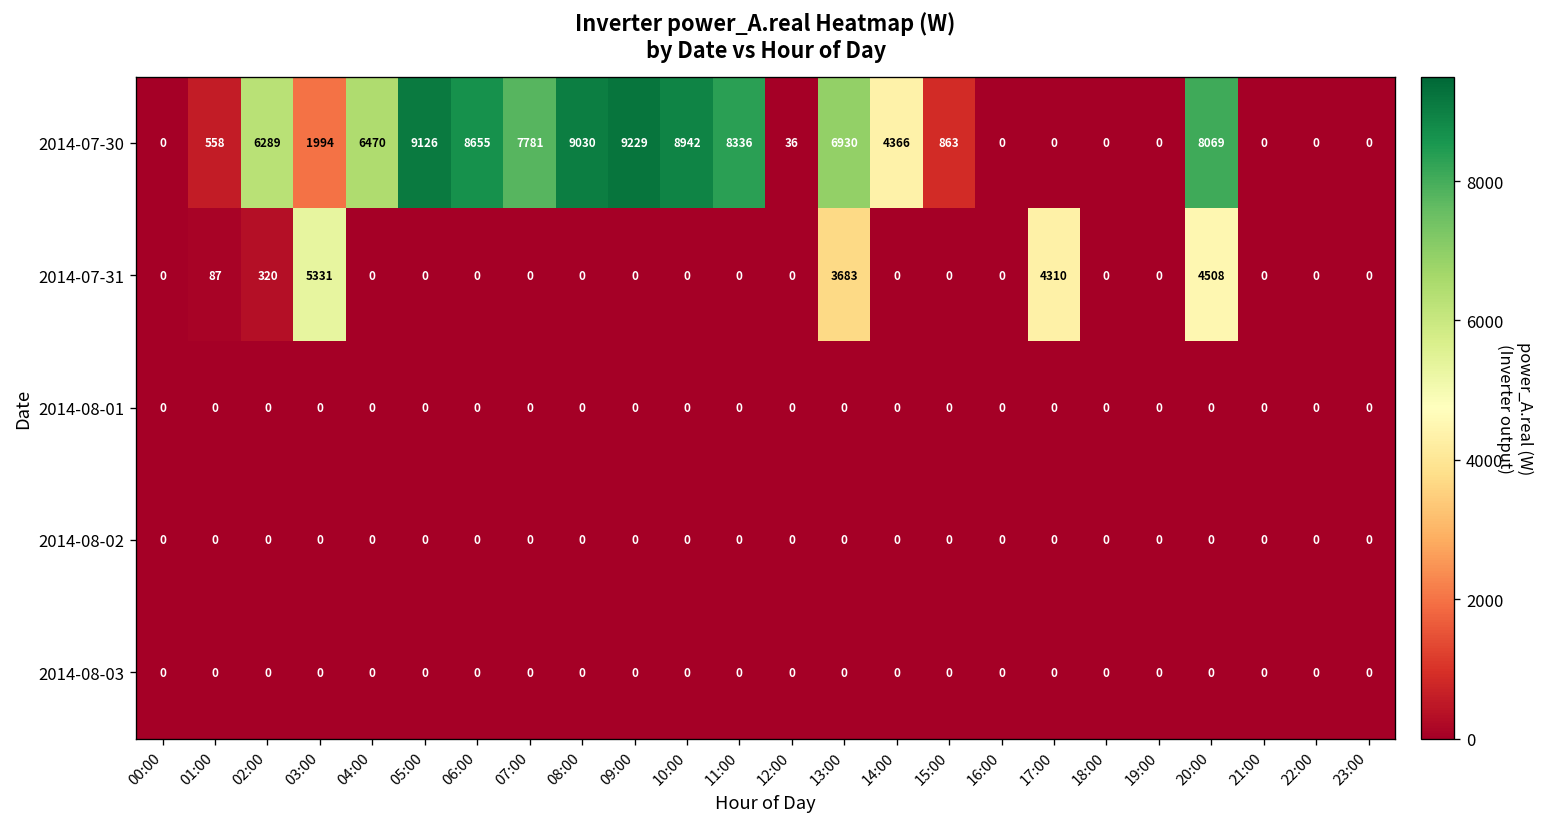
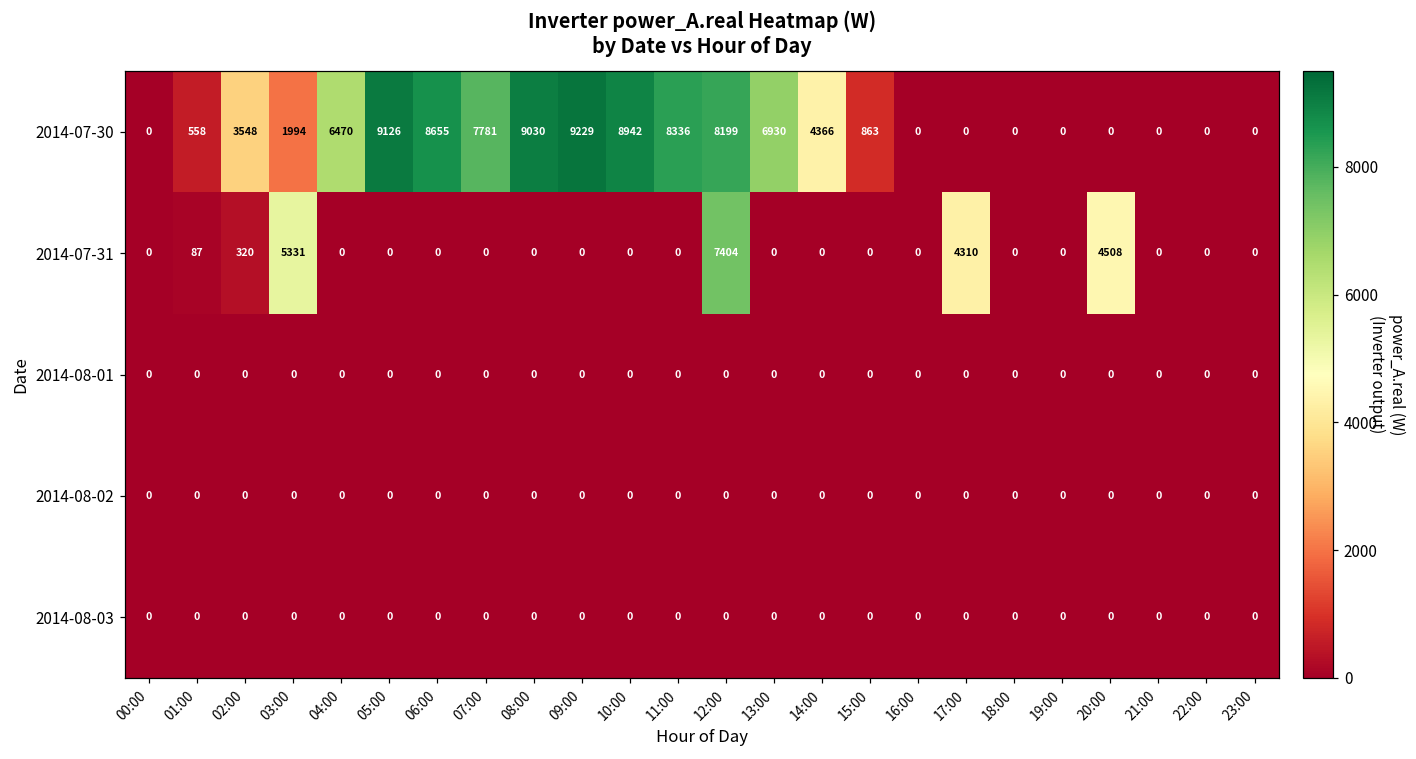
  {
    "2014-07-30": {
      "00:00": 0,
      "01:00": 558,
-     "02:00": 6289,
+     "02:00": 3548,
      "03:00": 1994,
      "04:00": 6470,
      "05:00": 9126,
      "06:00": 8655,
      "07:00": 7781,
      "08:00": 9030,
      "09:00": 9229,
      "10:00": 8942,
      "11:00": 8336,
-     "12:00": 36,
+     "12:00": 8199,
      "13:00": 6930,
      "14:00": 4366,
      "15:00": 863,
      "16:00": 0,
      "17:00": 0,
      "18:00": 0,
      "19:00": 0,
-     "20:00": 8069,
+     "20:00": 0,
      "21:00": 0,
      "22:00": 0,
      "23:00": 0
    },
    "2014-07-31": {
      "00:00": 0,
      "01:00": 87,
      "02:00": 320,
      "03:00": 5331,
      "04:00": 0,
      "05:00": 0,
      "06:00": 0,
      "07:00": 0,
      "08:00": 0,
      "09:00": 0,
      "10:00": 0,
      "11:00": 0,
-     "12:00": 0,
-     "13:00": 3683,
+     "12:00": 7404,
+     "13:00": 0,
      "14:00": 0,
      "15:00": 0,
      "16:00": 0,
      "17:00": 4310,
      "18:00": 0,
      "19:00": 0,
      "20:00": 4508,
      "21:00": 0,
      "22:00": 0,
      "23:00": 0
    },
    "2014-08-01": {
      "00:00": 0,
      "01:00": 0,
      "02:00": 0,
      "03:00": 0,
      "04:00": 0,
      "05:00": 0,
      "06:00": 0,
      "07:00": 0,
      "08:00": 0,
      "09:00": 0,
      "10:00": 0,
      "11:00": 0,
      "12:00": 0,
      "13:00": 0,
      "14:00": 0,
      "15:00": 0,
      "16:00": 0,
      "17:00": 0,
      "18:00": 0,
      "19:00": 0,
      "20:00": 0,
      "21:00": 0,
      "22:00": 0,
      "23:00": 0
    },
    "2014-08-02": {
      "00:00": 0,
      "01:00": 0,
      "02:00": 0,
      "03:00": 0,
      "04:00": 0,
      "05:00": 0,
      "06:00": 0,
      "07:00": 0,
      "08:00": 0,
      "09:00": 0,
      "10:00": 0,
      "11:00": 0,
      "12:00": 0,
      "13:00": 0,
      "14:00": 0,
      "15:00": 0,
      "16:00": 0,
      "17:00": 0,
      "18:00": 0,
      "19:00": 0,
      "20:00": 0,
      "21:00": 0,
      "22:00": 0,
      "23:00": 0
    },
    "2014-08-03": {
      "00:00": 0,
      "01:00": 0,
      "02:00": 0,
      "03:00": 0,
      "04:00": 0,
      "05:00": 0,
      "06:00": 0,
      "07:00": 0,
      "08:00": 0,
      "09:00": 0,
      "10:00": 0,
      "11:00": 0,
      "12:00": 0,
      "13:00": 0,
      "14:00": 0,
      "15:00": 0,
      "16:00": 0,
      "17:00": 0,
      "18:00": 0,
      "19:00": 0,
      "20:00": 0,
      "21:00": 0,
      "22:00": 0,
      "23:00": 0
    }
  }
